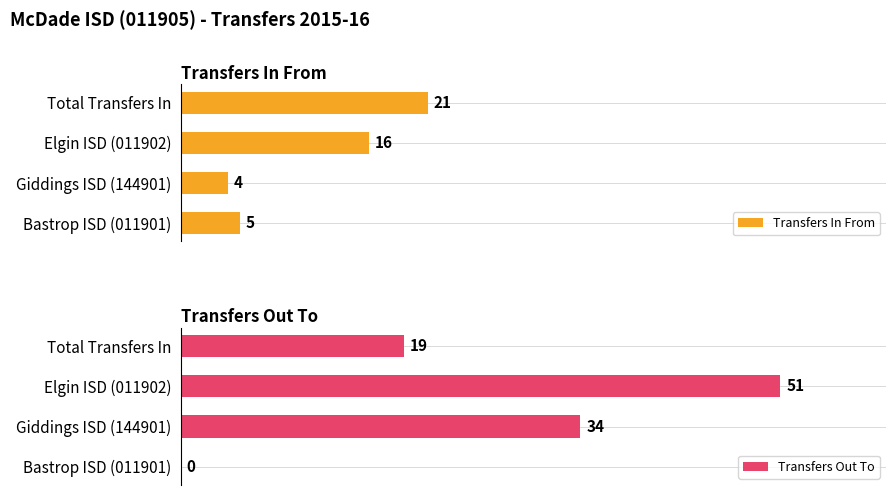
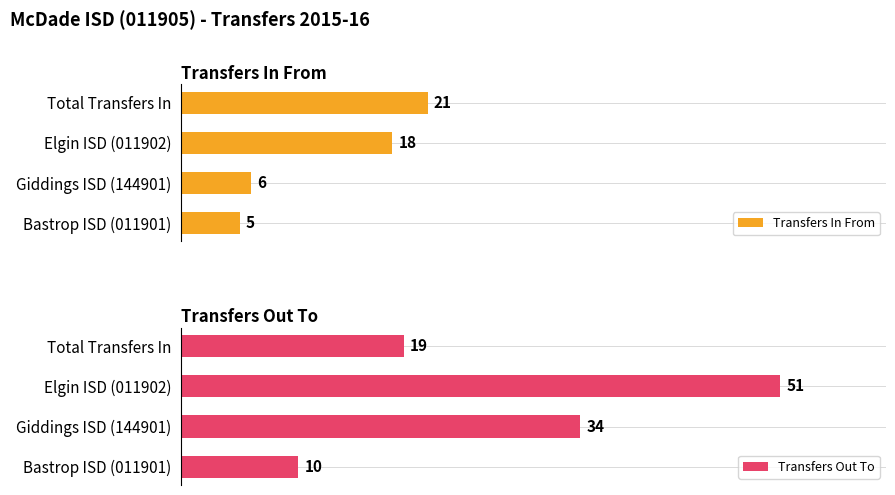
  {
    "Transfers In From": {
      "Total Transfers In": 21,
-     "Elgin ISD (011902)": 16,
-     "Giddings ISD (144901)": 4,
+     "Elgin ISD (011902)": 18,
+     "Giddings ISD (144901)": 6,
      "Bastrop ISD (011901)": 5
    },
    "Transfers Out To": {
      "Total Transfers In": 19,
      "Elgin ISD (011902)": 51,
      "Giddings ISD (144901)": 34,
-     "Bastrop ISD (011901)": 0
+     "Bastrop ISD (011901)": 10
    }
  }
